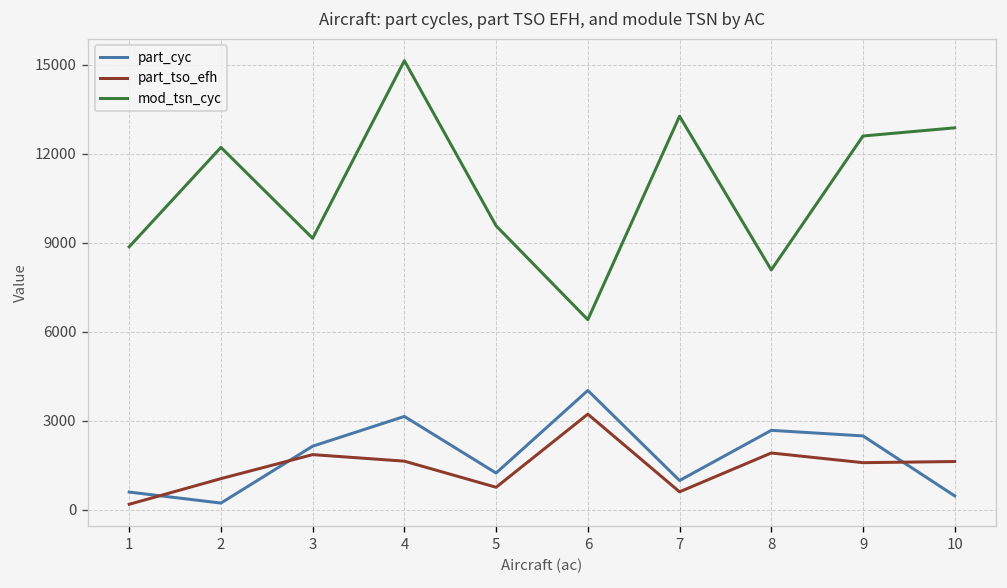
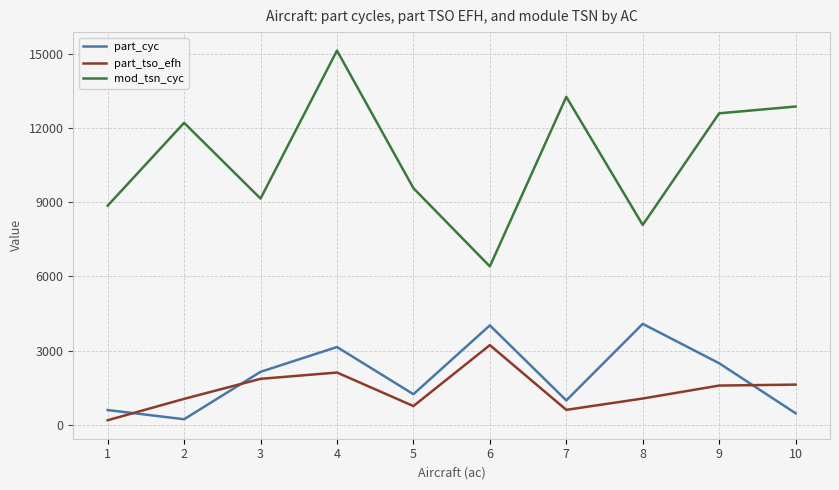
  {
    "part_cyc": {
      "1": 600,
      "2": 200,
      "3": 2100,
      "4": 3100,
      "5": 1200,
      "6": 4000,
      "7": 1000,
-     "8": 2700,
+     "8": 4100,
      "9": 2500,
      "10": 500
    },
    "part_tso_efh": {
      "1": 200,
      "2": 1000,
      "3": 1900,
-     "4": 1600,
+     "4": 2100,
      "5": 800,
      "6": 3200,
      "7": 600,
-     "8": 1900,
+     "8": 1100,
      "9": 1600,
      "10": 1600
    },
    "mod_tsn_cyc": {
      "1": 8900,
      "2": 12200,
      "3": 9100,
      "4": 15100,
      "5": 9600,
      "6": 6400,
      "7": 13300,
      "8": 8100,
      "9": 12600,
      "10": 12900
    }
  }
